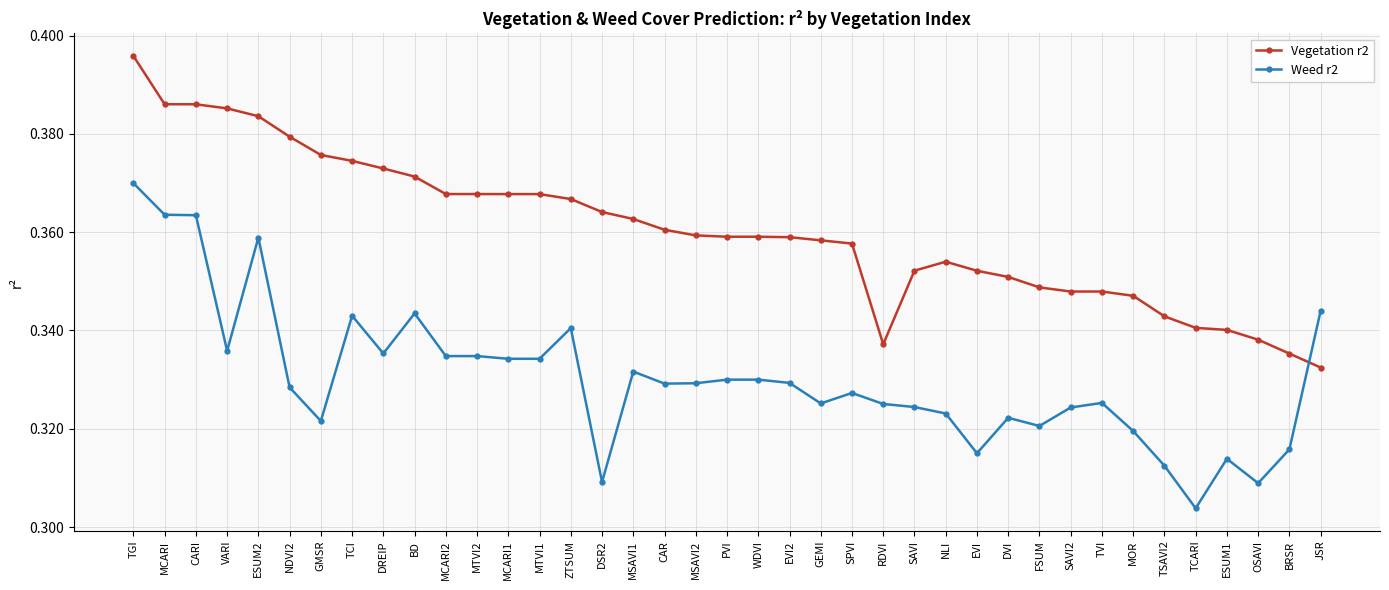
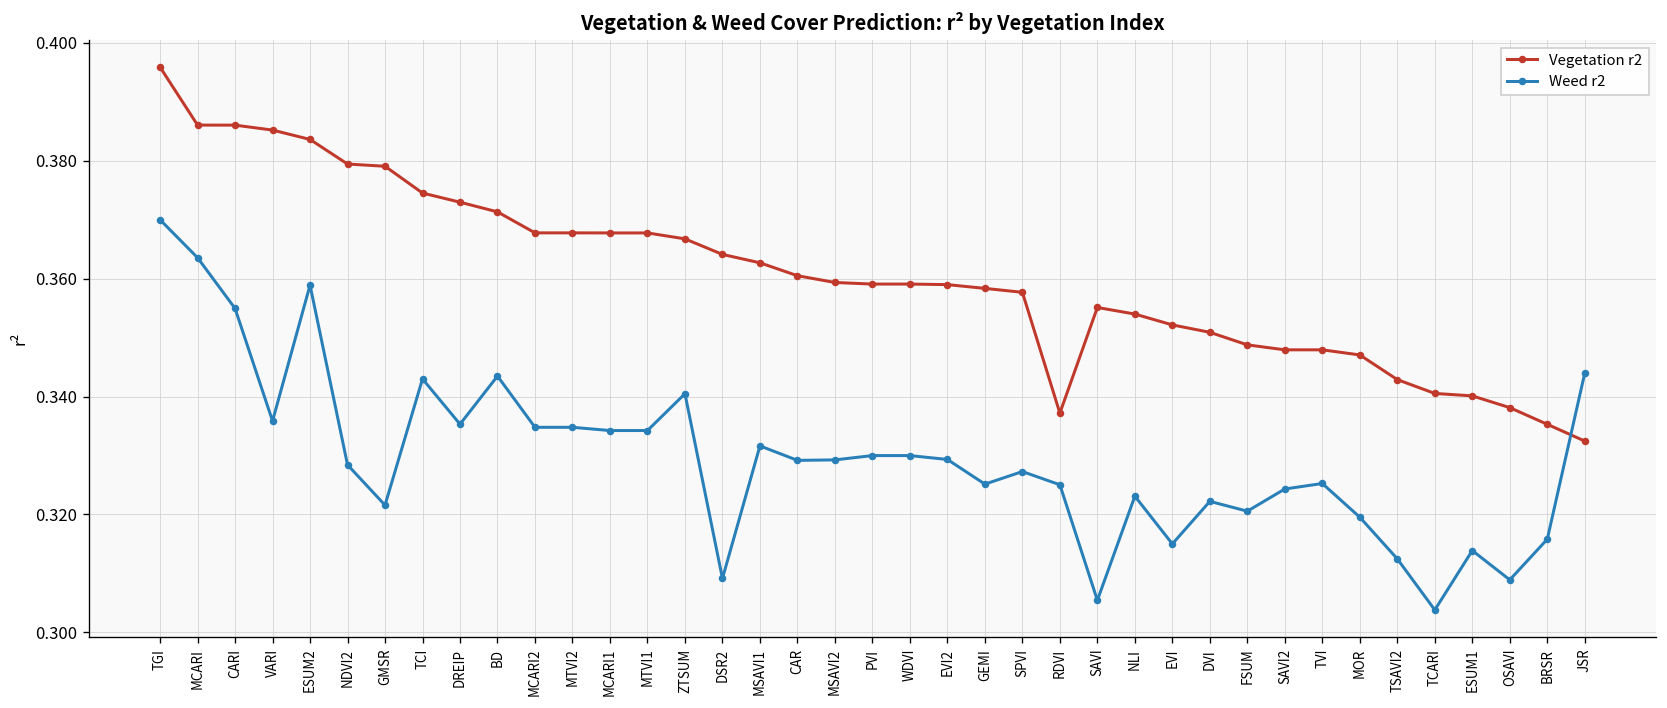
  {
    "Vegetation r2": {
      "TGI": 0.396,
      "MCARI": 0.386,
      "CARI": 0.386,
      "VARI": 0.385,
      "ESUM2": 0.384,
      "NDVI2": 0.379,
-     "GMSR": 0.376,
+     "GMSR": 0.379,
      "TCI": 0.374,
      "DREIP": 0.373,
      "BD": 0.371,
      "MCARI2": 0.368,
      "MTVI2": 0.368,
      "MCARI1": 0.368,
      "MTVI1": 0.368,
      "ZTSUM": 0.367,
      "DSR2": 0.364,
      "MSAVI1": 0.363,
      "CAR": 0.360,
      "MSAVI2": 0.359,
      "PVI": 0.359,
      "WDVI": 0.359,
      "EVI2": 0.359,
      "GEMI": 0.358,
      "SPVI": 0.358,
      "RDVI": 0.337,
-     "SAVI": 0.352,
+     "SAVI": 0.355,
      "NLI": 0.354,
      "EVI": 0.352,
      "DVI": 0.351,
      "FSUM": 0.349,
      "SAVI2": 0.348,
      "TVI": 0.348,
      "MOR": 0.347,
      "TSAVI2": 0.343,
      "TCARI": 0.341,
      "ESUM1": 0.340,
      "OSAVI": 0.338,
      "BRSR": 0.335,
      "JSR": 0.332
    },
    "Weed r2": {
      "TGI": 0.370,
      "MCARI": 0.364,
-     "CARI": 0.363,
+     "CARI": 0.355,
      "VARI": 0.336,
      "ESUM2": 0.359,
      "NDVI2": 0.328,
      "GMSR": 0.322,
      "TCI": 0.343,
      "DREIP": 0.335,
      "BD": 0.343,
      "MCARI2": 0.335,
      "MTVI2": 0.335,
      "MCARI1": 0.334,
      "MTVI1": 0.334,
      "ZTSUM": 0.340,
      "DSR2": 0.309,
      "MSAVI1": 0.332,
      "CAR": 0.329,
      "MSAVI2": 0.329,
      "PVI": 0.330,
      "WDVI": 0.330,
      "EVI2": 0.329,
      "GEMI": 0.325,
      "SPVI": 0.327,
      "RDVI": 0.325,
-     "SAVI": 0.324,
+     "SAVI": 0.305,
      "NLI": 0.323,
      "EVI": 0.315,
      "DVI": 0.322,
      "FSUM": 0.321,
      "SAVI2": 0.324,
      "TVI": 0.325,
      "MOR": 0.320,
      "TSAVI2": 0.312,
      "TCARI": 0.304,
      "ESUM1": 0.314,
      "OSAVI": 0.309,
      "BRSR": 0.316,
      "JSR": 0.344
    }
  }
